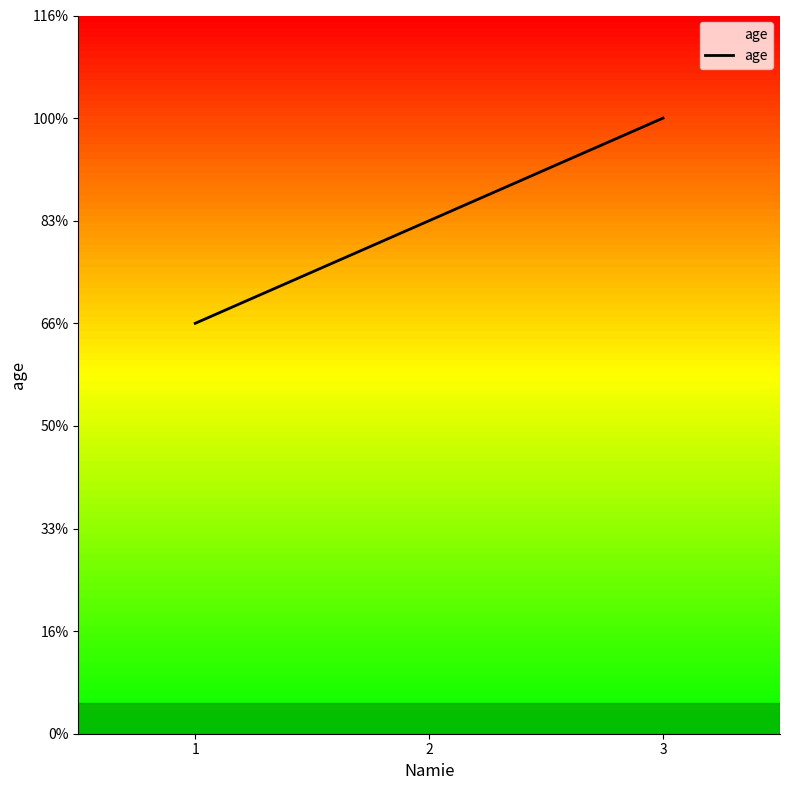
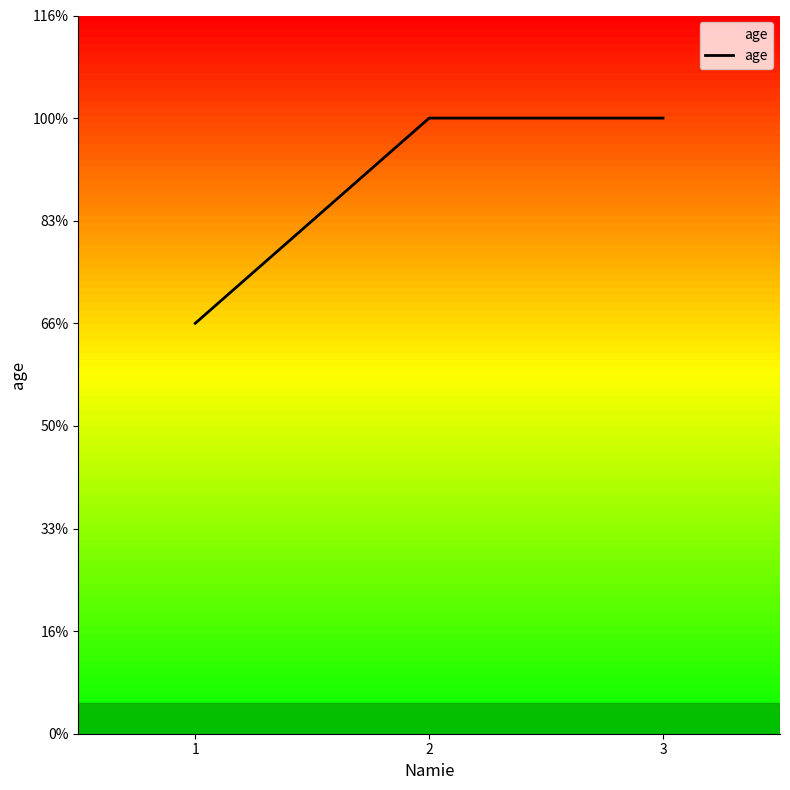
  {
    "1": "66%",
-   "2": "83%",
+   "2": "99%",
    "3": "99%"
  }
